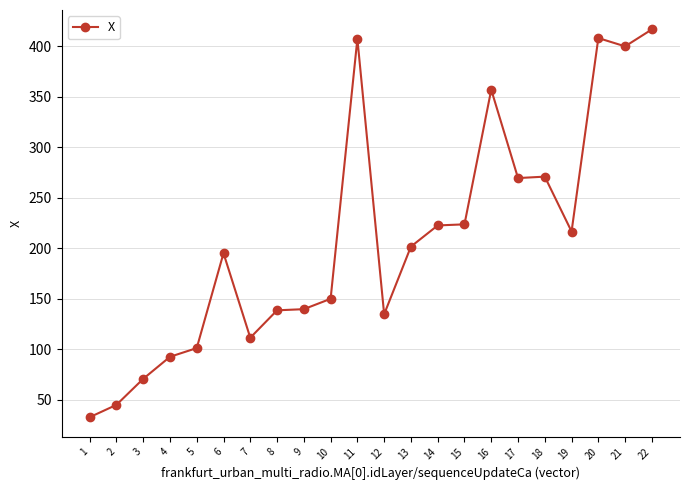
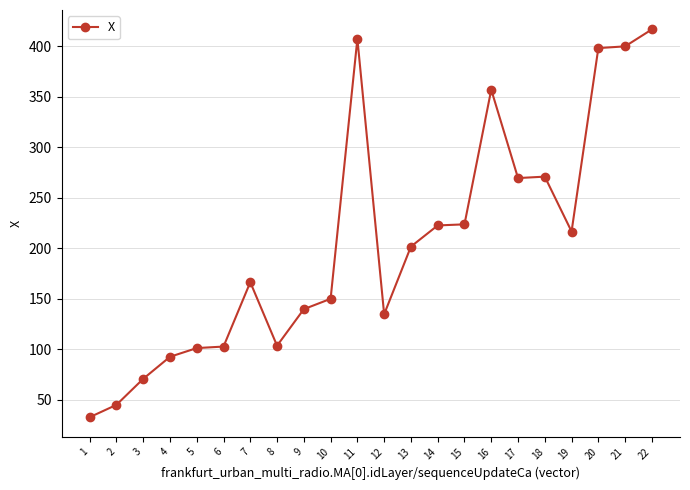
  {
    "1": 33,
    "2": 45,
    "3": 71,
    "4": 93,
    "5": 101,
-   "6": 195,
-   "7": 111,
-   "8": 139,
+   "6": 103,
+   "7": 166,
+   "8": 104,
    "9": 140,
    "10": 150,
    "11": 407,
    "12": 135,
    "13": 202,
    "14": 223,
    "15": 224,
    "16": 357,
    "17": 270,
    "18": 271,
    "19": 217,
-   "20": 408,
+   "20": 398,
    "21": 400,
    "22": 417
  }
